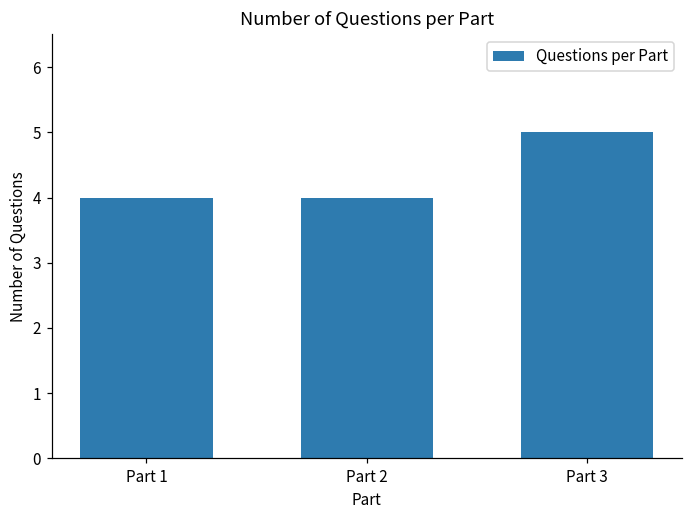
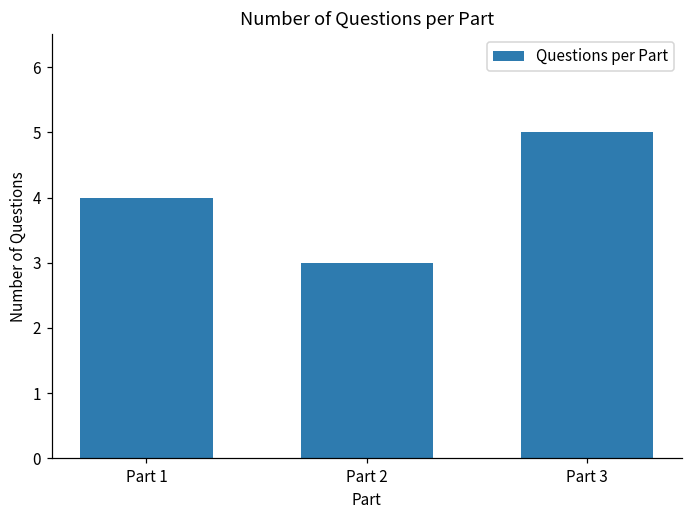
  {
    "Part 1": 4,
-   "Part 2": 4,
+   "Part 2": 3,
    "Part 3": 5
  }
